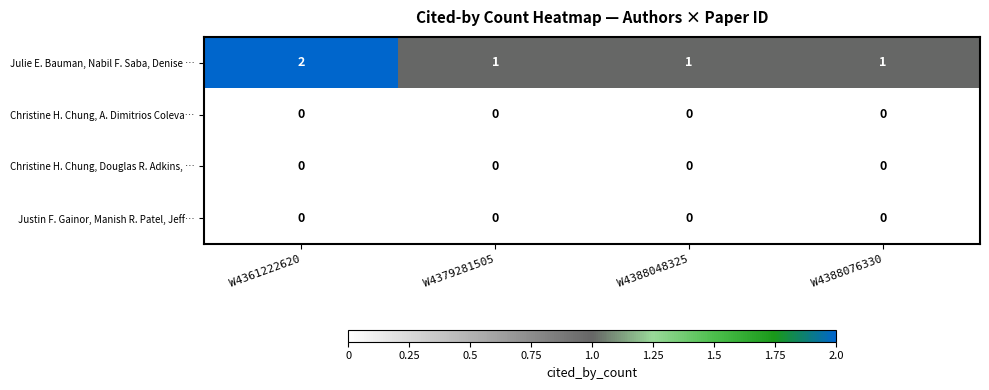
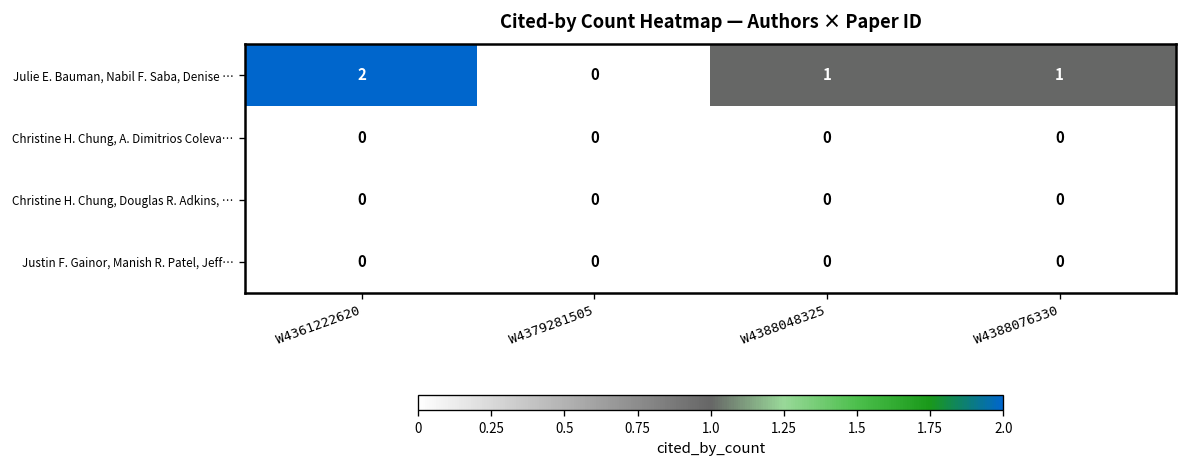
  {
    "Julie E. Bauman, Nabil F. Saba, Denise …": {
      "W4361222620": 2,
-     "W4379281505": 1,
+     "W4379281505": 0,
      "W4388048325": 1,
      "W4388076330": 1
    },
    "Christine H. Chung, A. Dimitrios Coleva…": {
      "W4361222620": 0,
      "W4379281505": 0,
      "W4388048325": 0,
      "W4388076330": 0
    },
    "Christine H. Chung, Douglas R. Adkins, …": {
      "W4361222620": 0,
      "W4379281505": 0,
      "W4388048325": 0,
      "W4388076330": 0
    },
    "Justin F. Gainor, Manish R. Patel, Jeff…": {
      "W4361222620": 0,
      "W4379281505": 0,
      "W4388048325": 0,
      "W4388076330": 0
    }
  }
